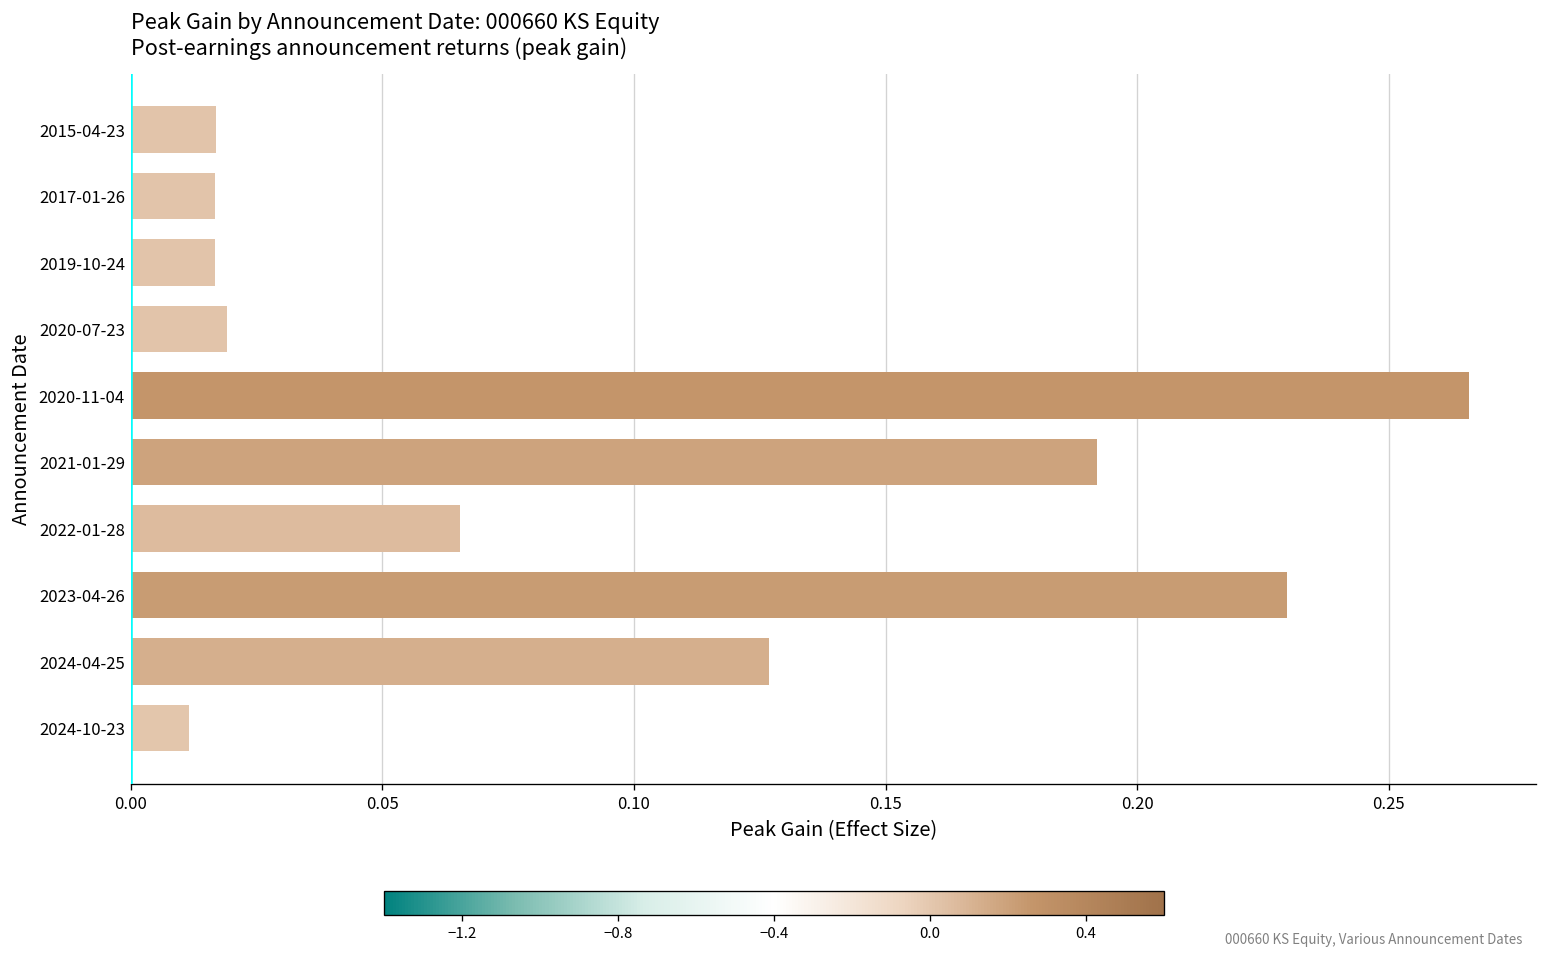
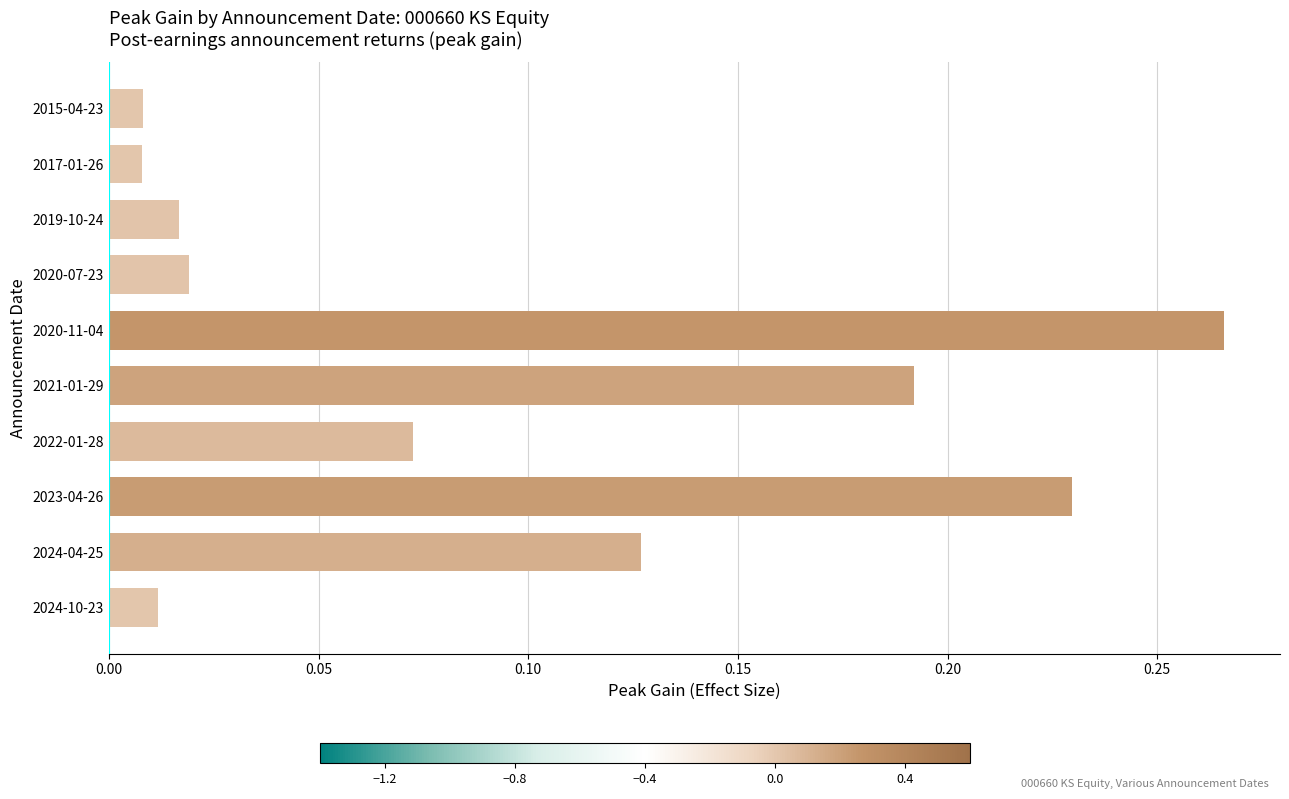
  {
-   "2015-04-23": 0.017,
-   "2017-01-26": 0.017,
+   "2015-04-23": 0.008,
+   "2017-01-26": 0.008,
    "2019-10-24": 0.017,
    "2020-07-23": 0.019,
    "2020-11-04": 0.266,
    "2021-01-29": 0.192,
-   "2022-01-28": 0.065,
+   "2022-01-28": 0.073,
    "2023-04-26": 0.230,
    "2024-04-25": 0.127,
    "2024-10-23": 0.012
  }
